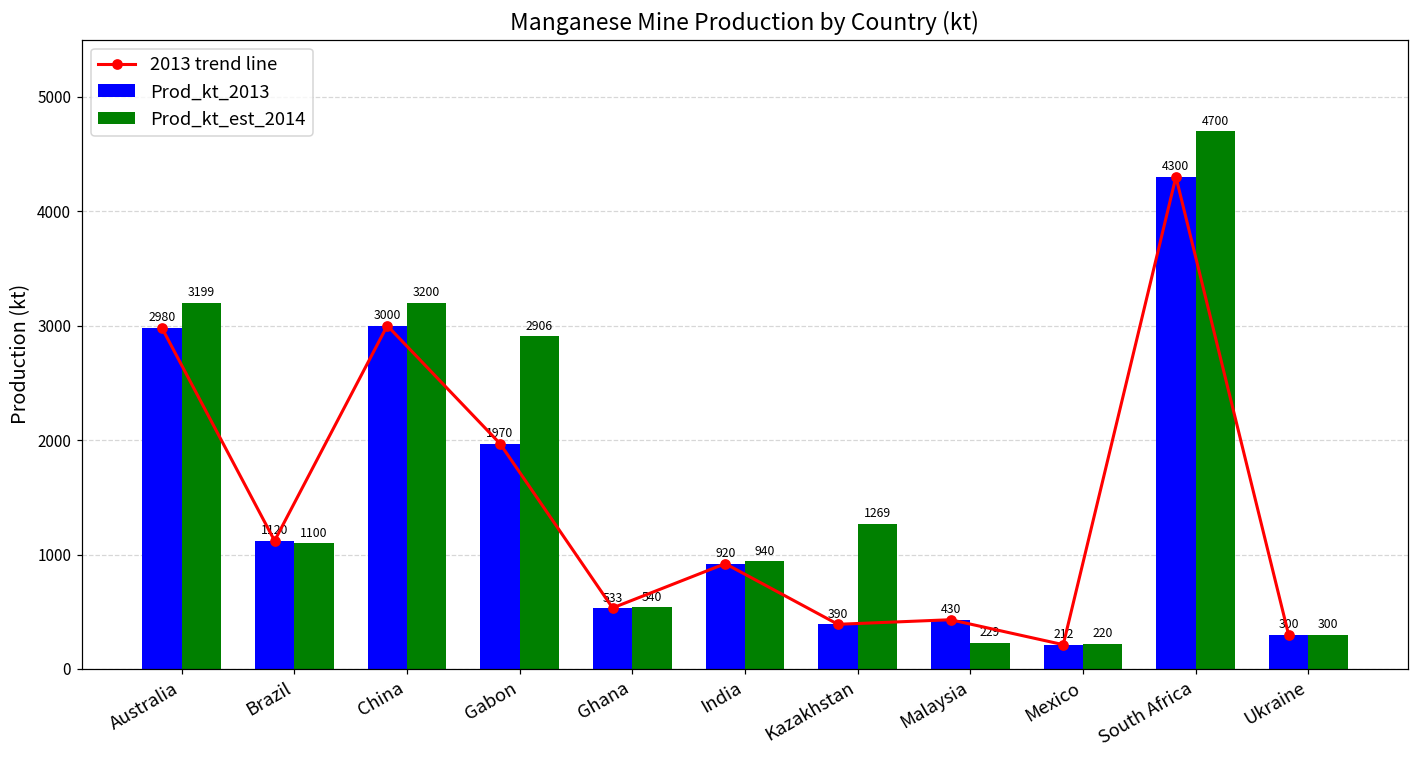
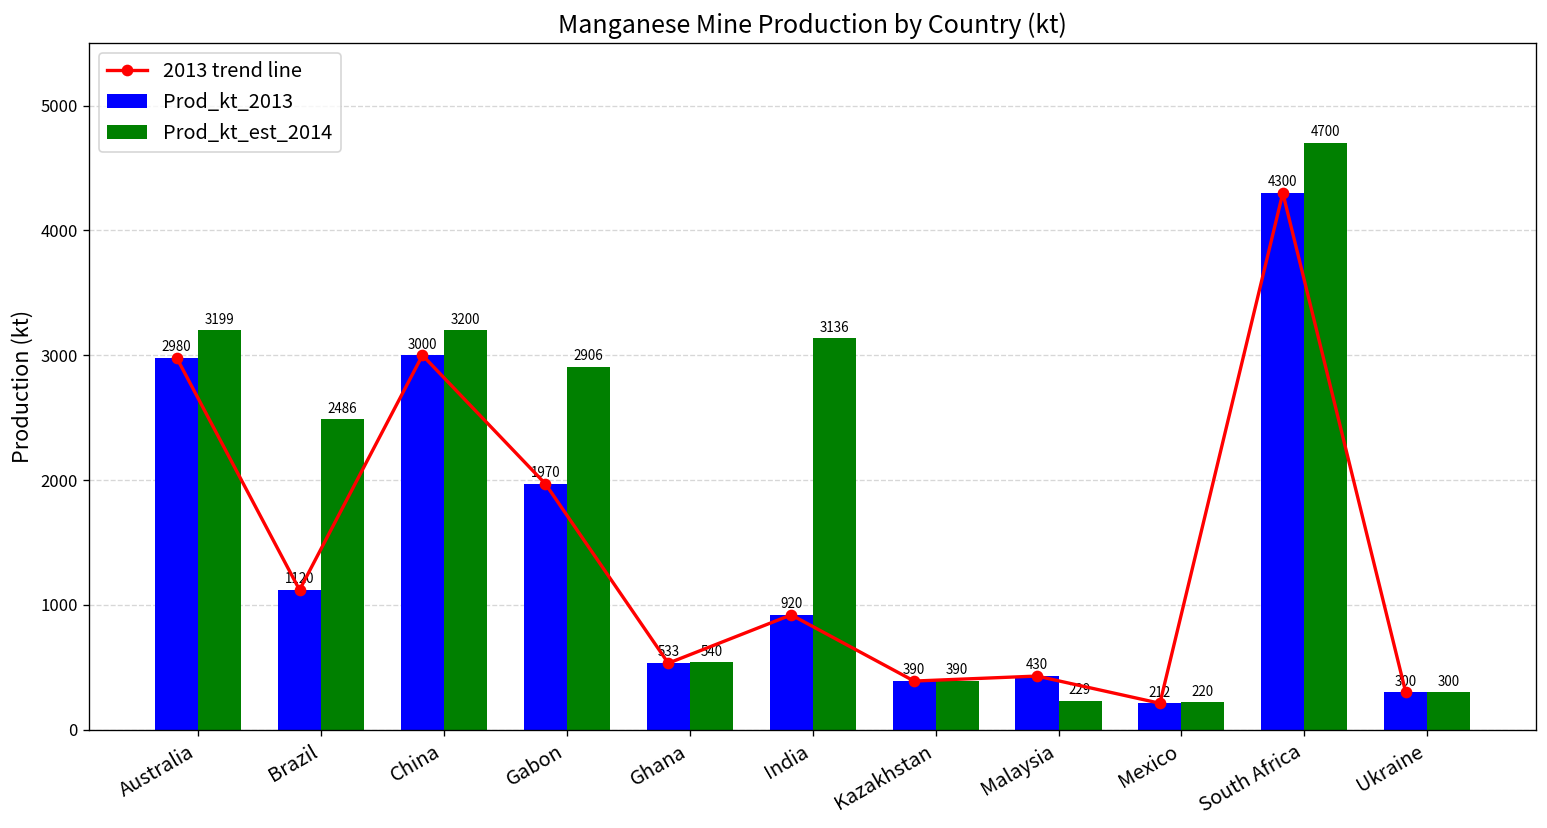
  {
    "Prod_kt_2013": {
      "Australia": 2980,
      "Brazil": 1120,
      "China": 3000,
      "Gabon": 1970,
      "Ghana": 533,
      "India": 920,
      "Kazakhstan": 390,
      "Malaysia": 430,
      "Mexico": 212,
      "South Africa": 4300,
      "Ukraine": 300
    },
    "Prod_kt_est_2014": {
      "Australia": 3199,
-     "Brazil": 1100,
+     "Brazil": 2486,
      "China": 3200,
      "Gabon": 2906,
      "Ghana": 540,
-     "India": 940,
-     "Kazakhstan": 1269,
+     "India": 3136,
+     "Kazakhstan": 390,
      "Malaysia": 229,
      "Mexico": 220,
      "South Africa": 4700,
      "Ukraine": 300
    }
  }
